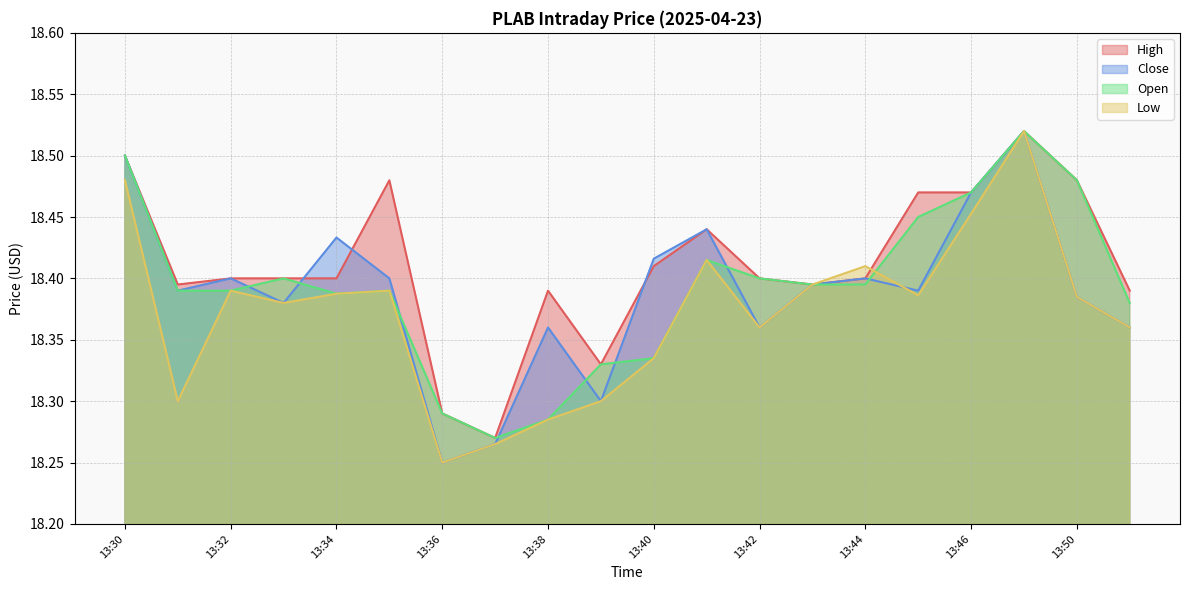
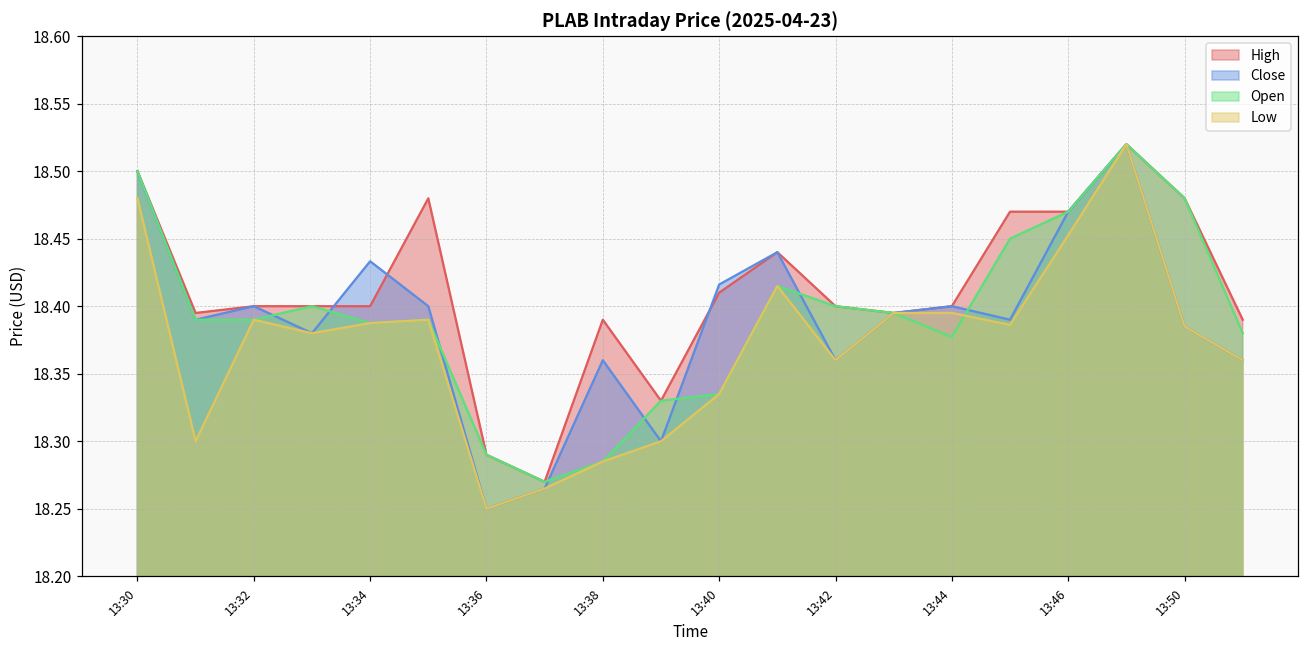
  {
    "High": {
      "13:34": 18.400,
      "13:38": 18.390,
      "13:40": 18.410
    },
    "Close": {
      "13:34": 18.433,
      "13:38": 18.360,
      "13:40": 18.416
    },
    "Open": {
-     "13:44": 18.395
+     "13:44": 18.377
    },
    "Low": {
      "13:30": 18.480,
-     "13:44": 18.410,
+     "13:44": 18.395,
      "13:46": 18.453
    }
  }
